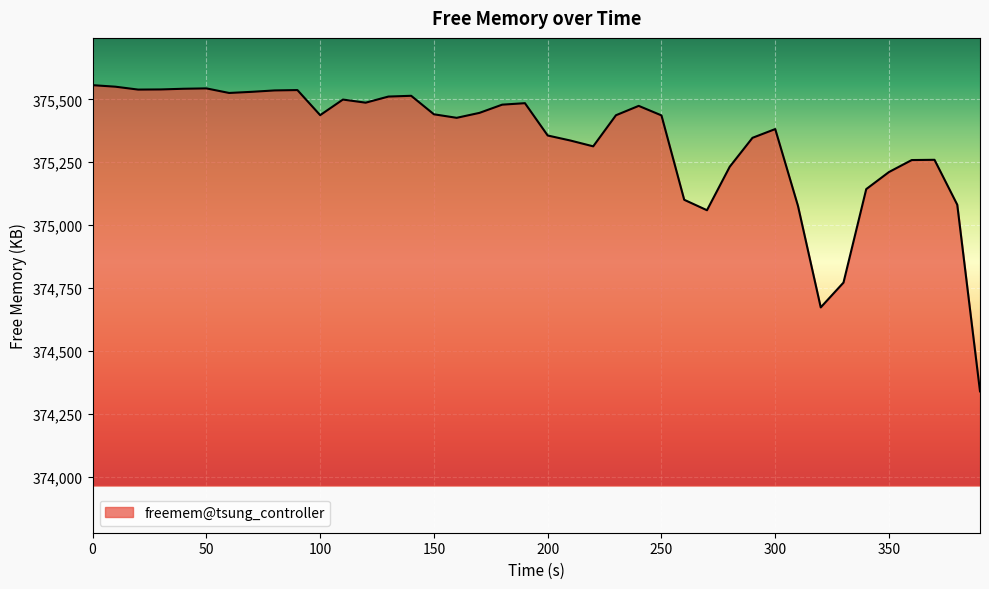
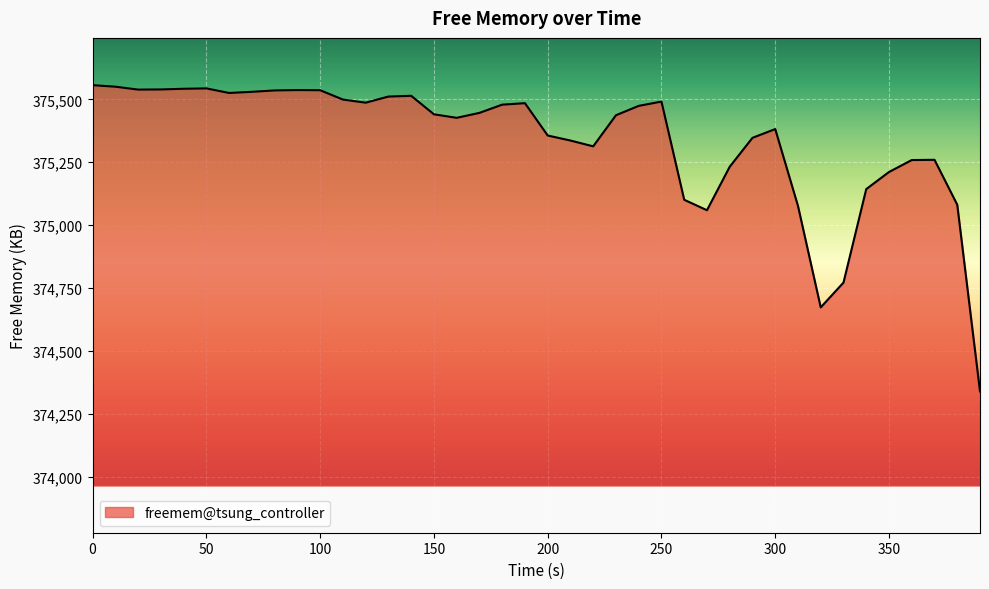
  {
    "0": "375,560",
    "50": "375,540",
-   "100": "375,440",
+   "100": "375,540",
    "150": "375,440",
    "200": "375,360",
-   "250": "375,440",
+   "250": "375,490",
    "300": "375,380",
    "350": "375,210"
  }
